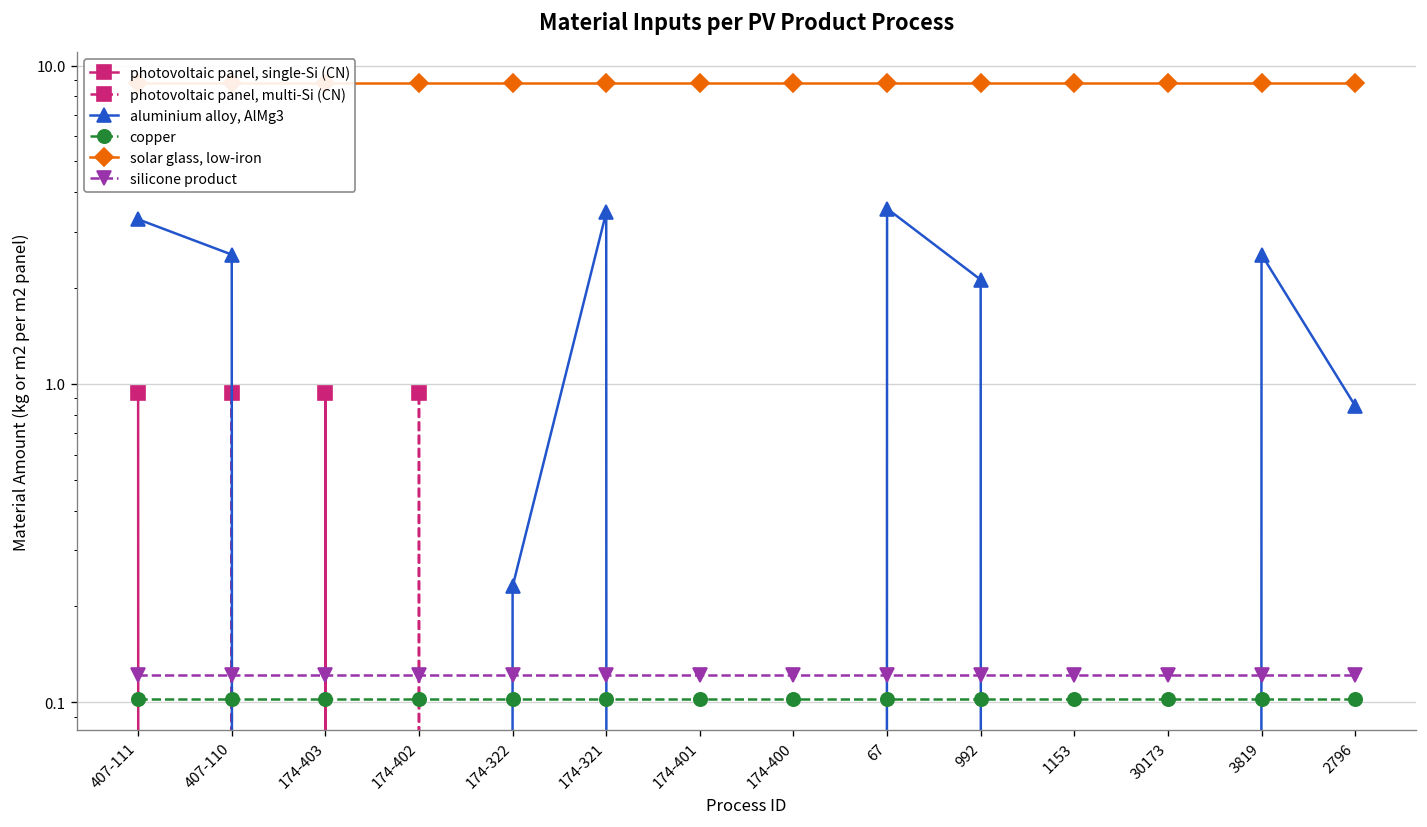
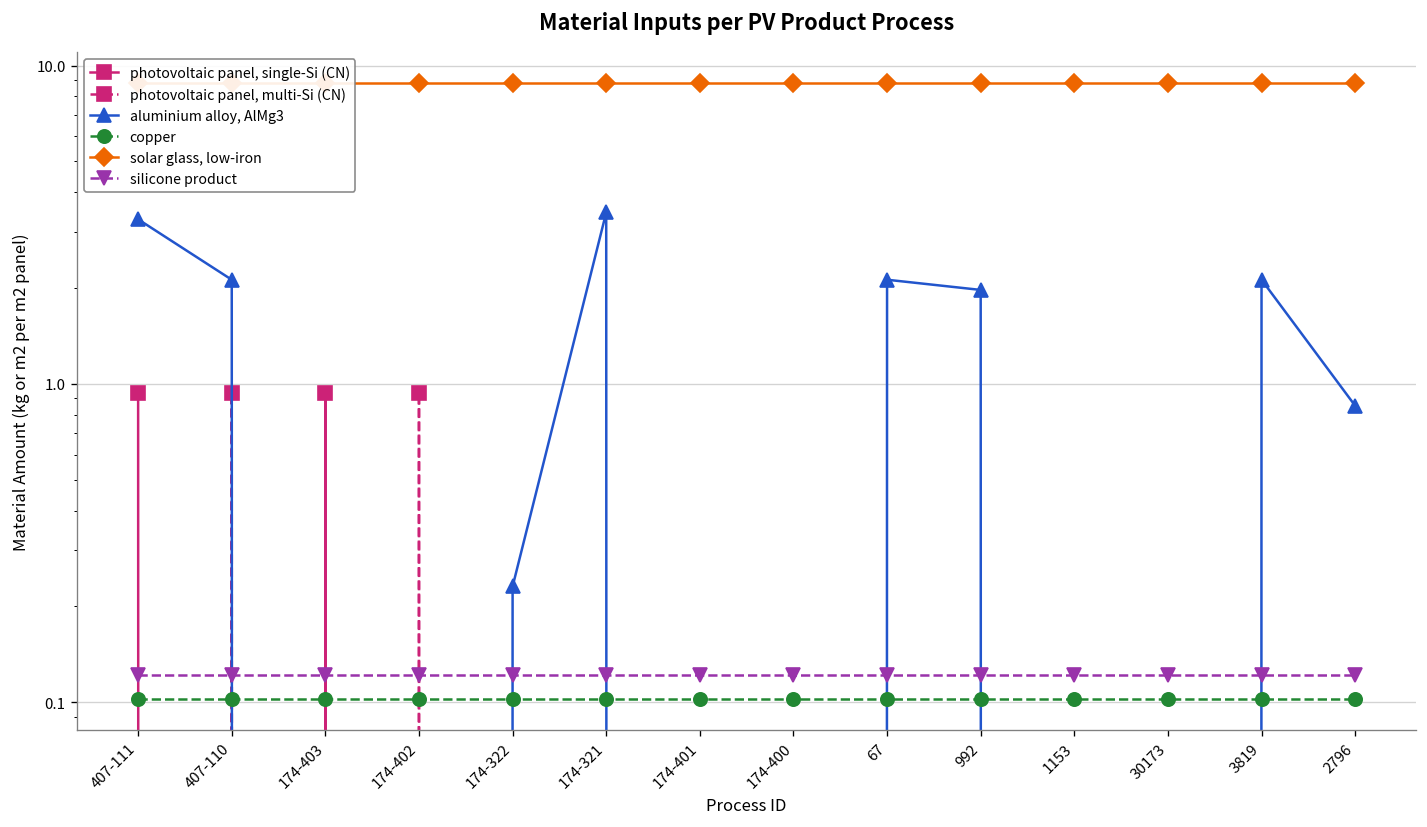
  {
    "aluminium alloy, AlMg3": {
      "407-111": 3.3,
-     "407-110": 2.5,
+     "407-110": 2.1,
      "174-322": 0.23,
      "174-321": 3.5,
-     "67": 3.6,
-     "992": 2.1,
-     "3819": 2.5,
+     "67": 2.1,
+     "992": 2.0,
+     "3819": 2.1,
      "2796": 0.85
    },
    "copper": {
      "407-111": 0.103,
      "407-110": 0.103,
      "174-403": 0.103,
      "174-402": 0.103,
      "174-322": 0.103,
      "174-321": 0.103,
      "174-401": 0.103,
      "174-400": 0.103,
      "67": 0.103,
      "992": 0.103,
      "1153": 0.103,
      "30173": 0.103,
      "3819": 0.103,
      "2796": 0.103
    },
    "solar glass, low-iron": {
      "174-402": 8.8,
      "174-322": 8.8,
      "174-321": 8.8,
      "174-401": 8.8,
      "174-400": 8.8,
      "67": 8.8,
      "992": 8.8,
      "1153": 8.8,
      "30173": 8.8,
      "3819": 8.8,
      "2796": 8.8
    },
    "silicone product": {
      "407-111": 0.12,
      "407-110": 0.12,
      "174-403": 0.12,
      "174-402": 0.12,
      "174-322": 0.12,
      "174-321": 0.12,
      "174-401": 0.12,
      "174-400": 0.12,
      "67": 0.12,
      "992": 0.12,
      "1153": 0.12,
      "30173": 0.12,
      "3819": 0.12,
      "2796": 0.12
    }
  }
